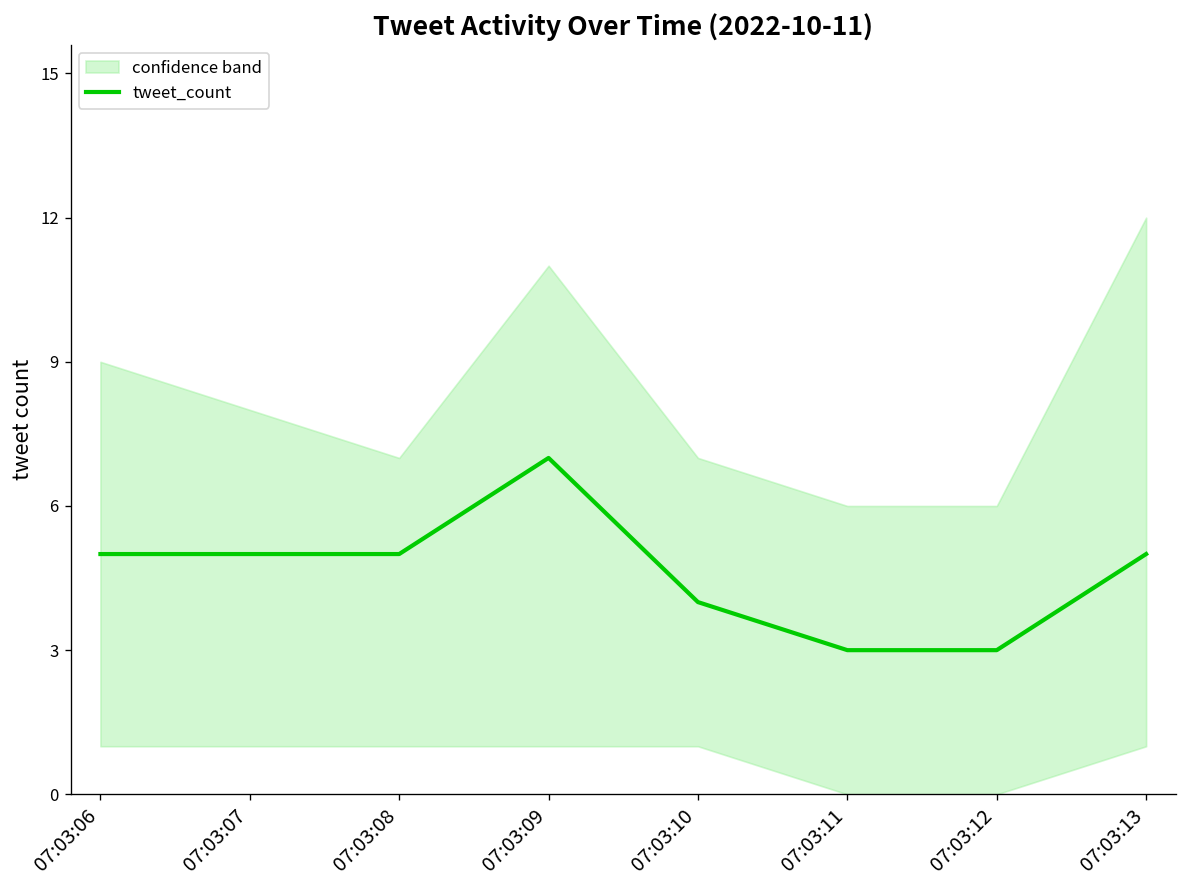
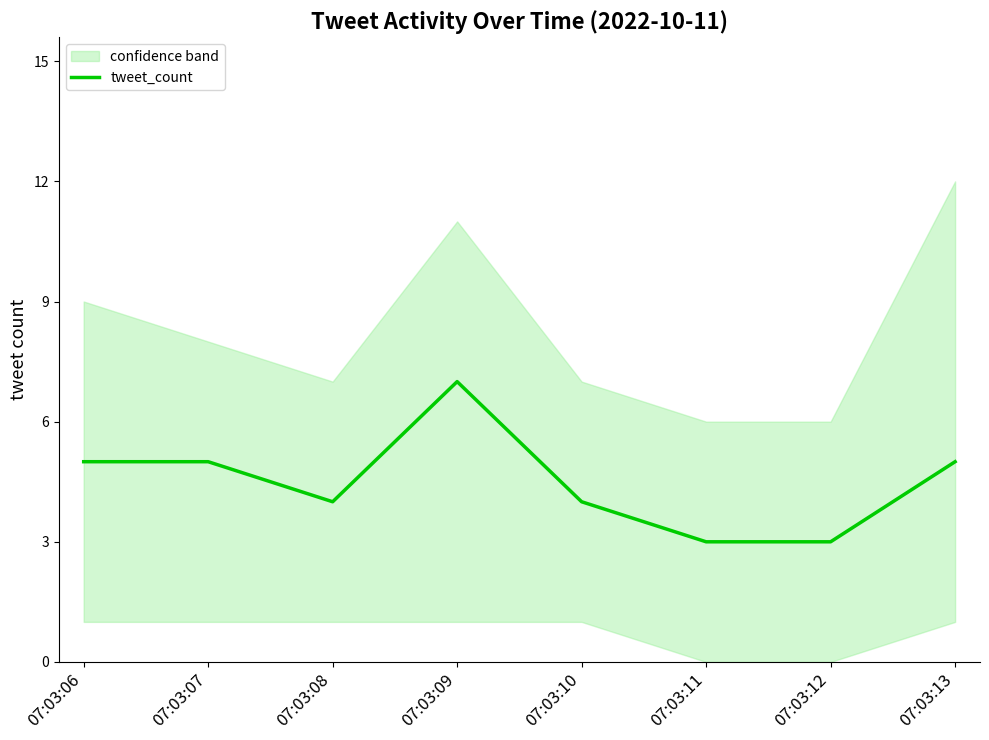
  {
    "tweet_count": {
      "07:03:06": 5,
      "07:03:07": 5,
-     "07:03:08": 5,
+     "07:03:08": 4,
      "07:03:09": 7,
      "07:03:10": 4,
      "07:03:11": 3,
      "07:03:12": 3,
      "07:03:13": 5
    }
  }
